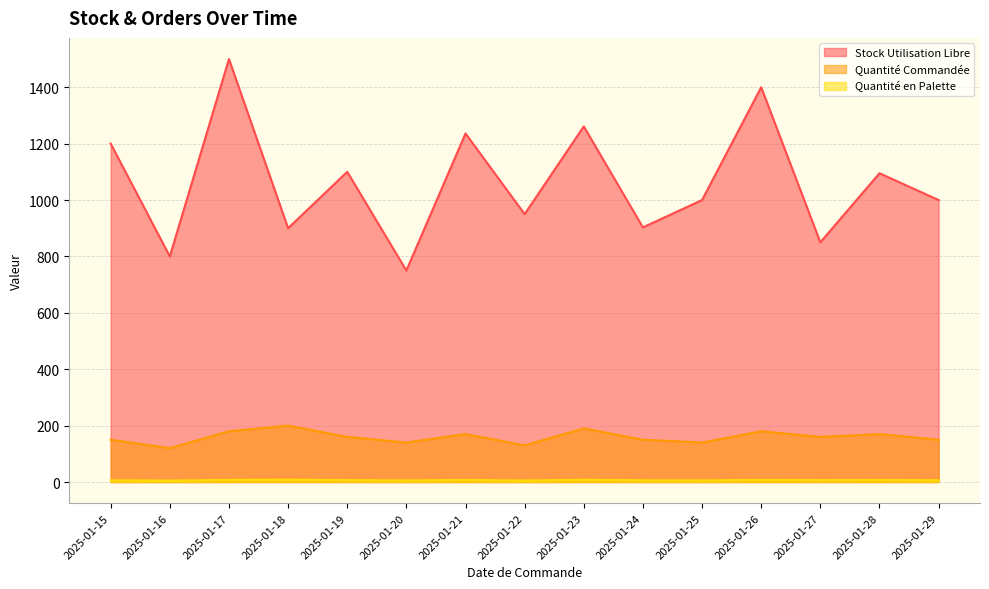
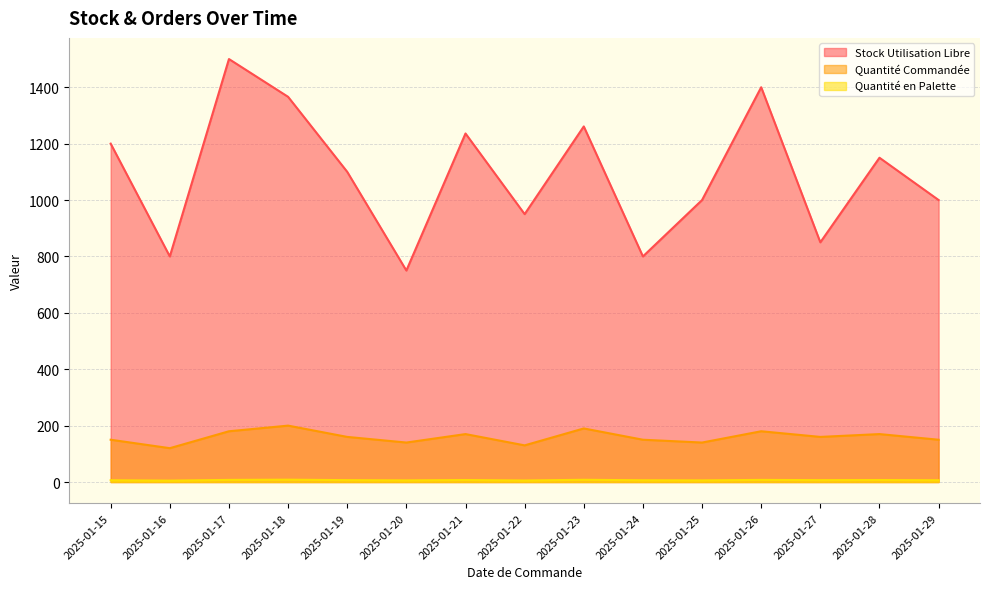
  {
    "Stock Utilisation Libre": {
      "2025-01-15": 1200,
      "2025-01-16": 800,
      "2025-01-17": 1500,
-     "2025-01-18": 900,
+     "2025-01-18": 1370,
      "2025-01-19": 1100,
      "2025-01-20": 750,
      "2025-01-21": 1240,
      "2025-01-22": 950,
      "2025-01-23": 1260,
-     "2025-01-24": 900,
+     "2025-01-24": 800,
      "2025-01-25": 1000,
      "2025-01-26": 1400,
      "2025-01-27": 850,
-     "2025-01-28": 1100,
+     "2025-01-28": 1150,
      "2025-01-29": 1000
    }
  }
